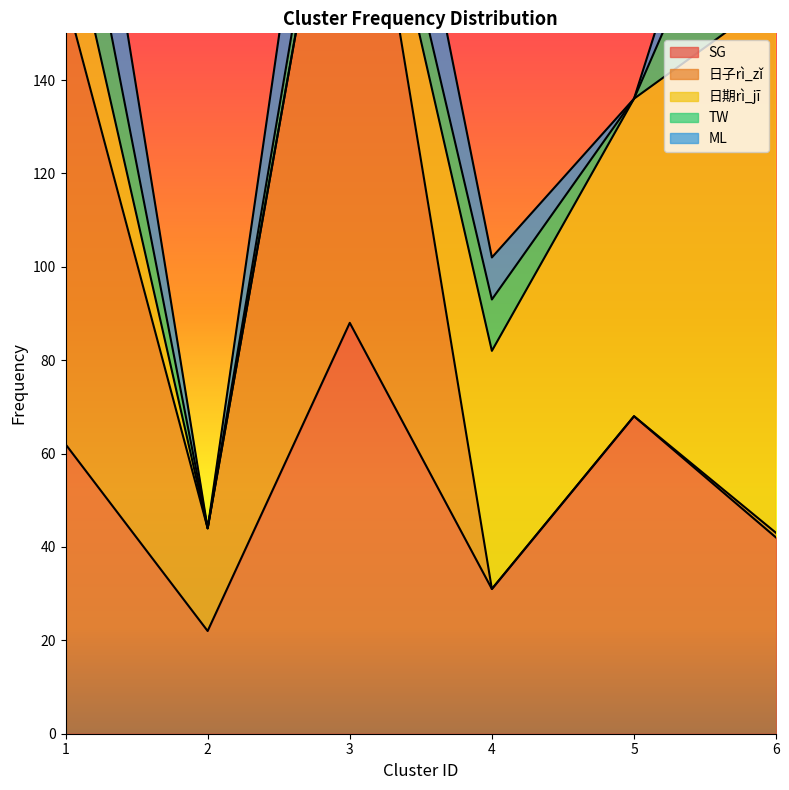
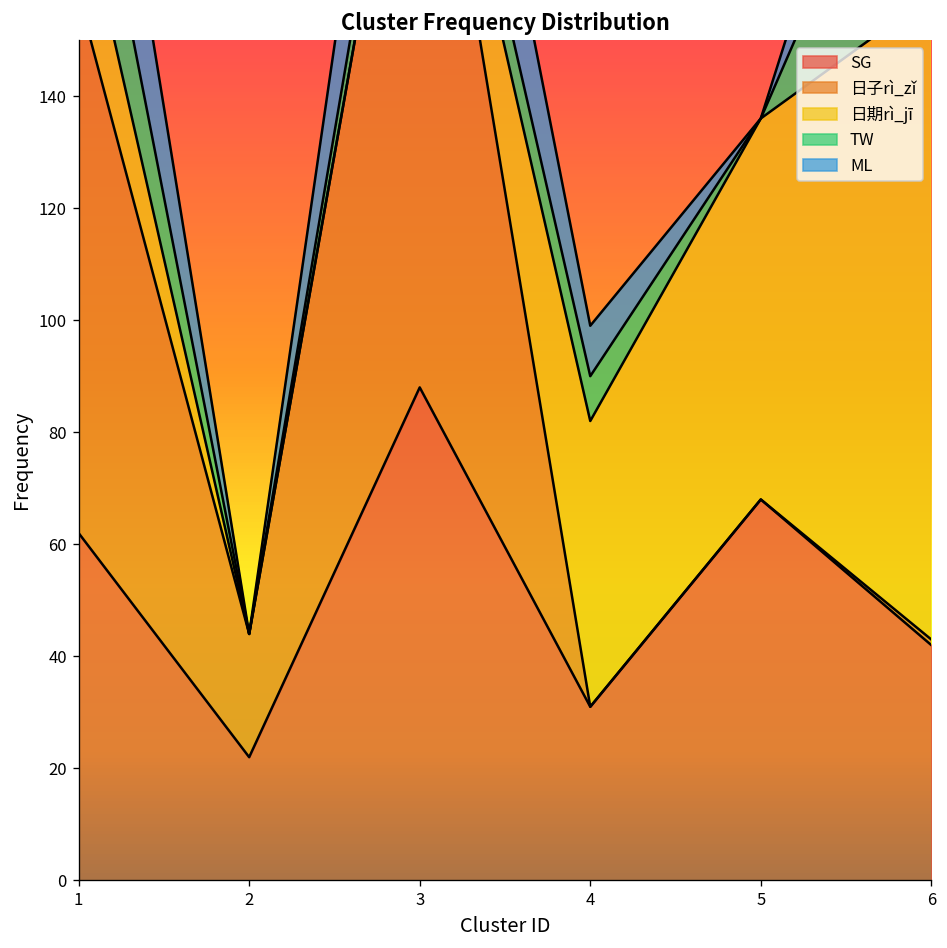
  {
    "日期rì_jī": {
      "4": 51
    },
    "TW": {
-     "4": 11
+     "4": 8
    },
    "ML": {
      "4": 9
    }
  }
